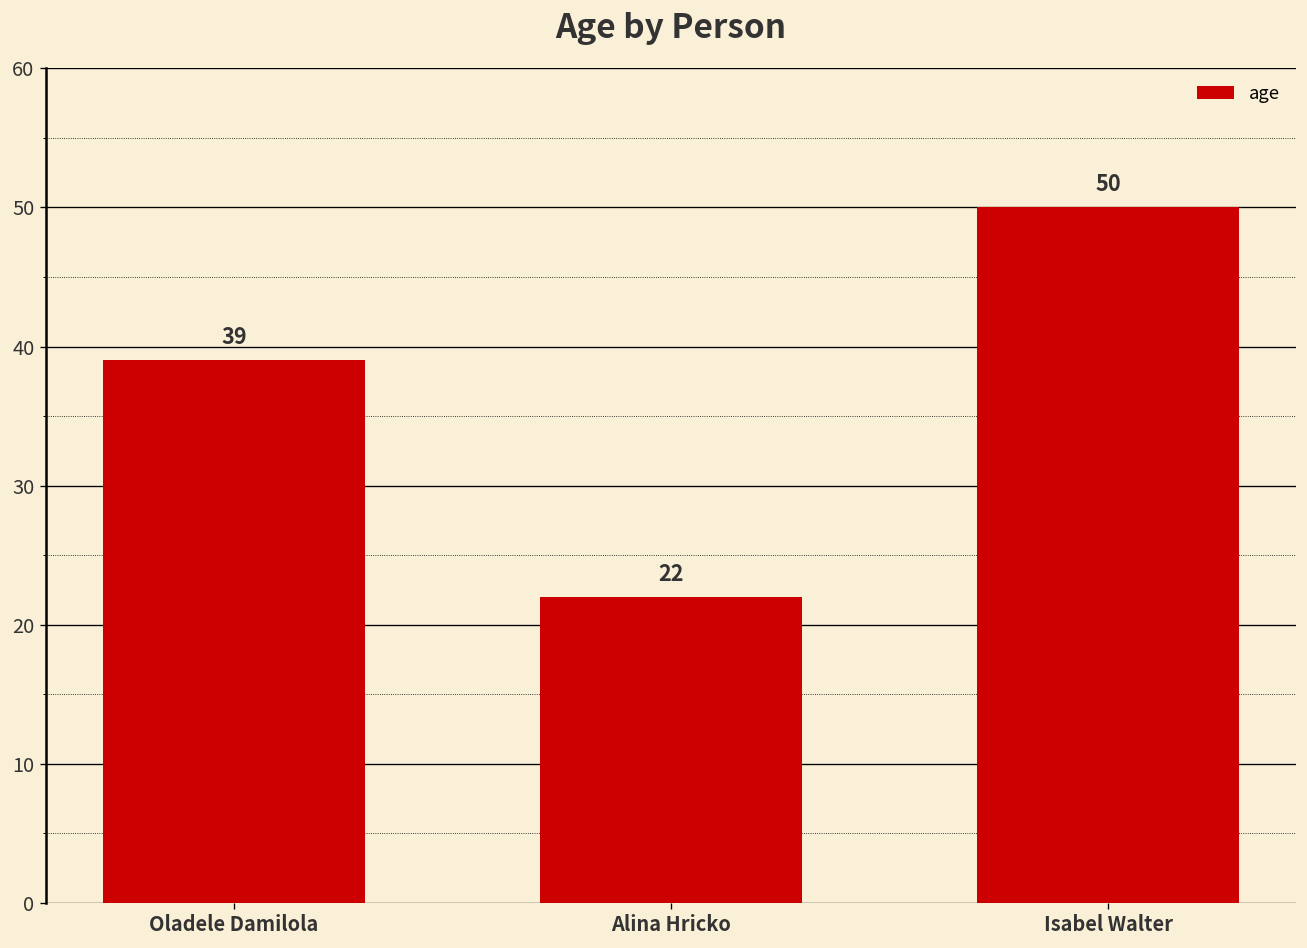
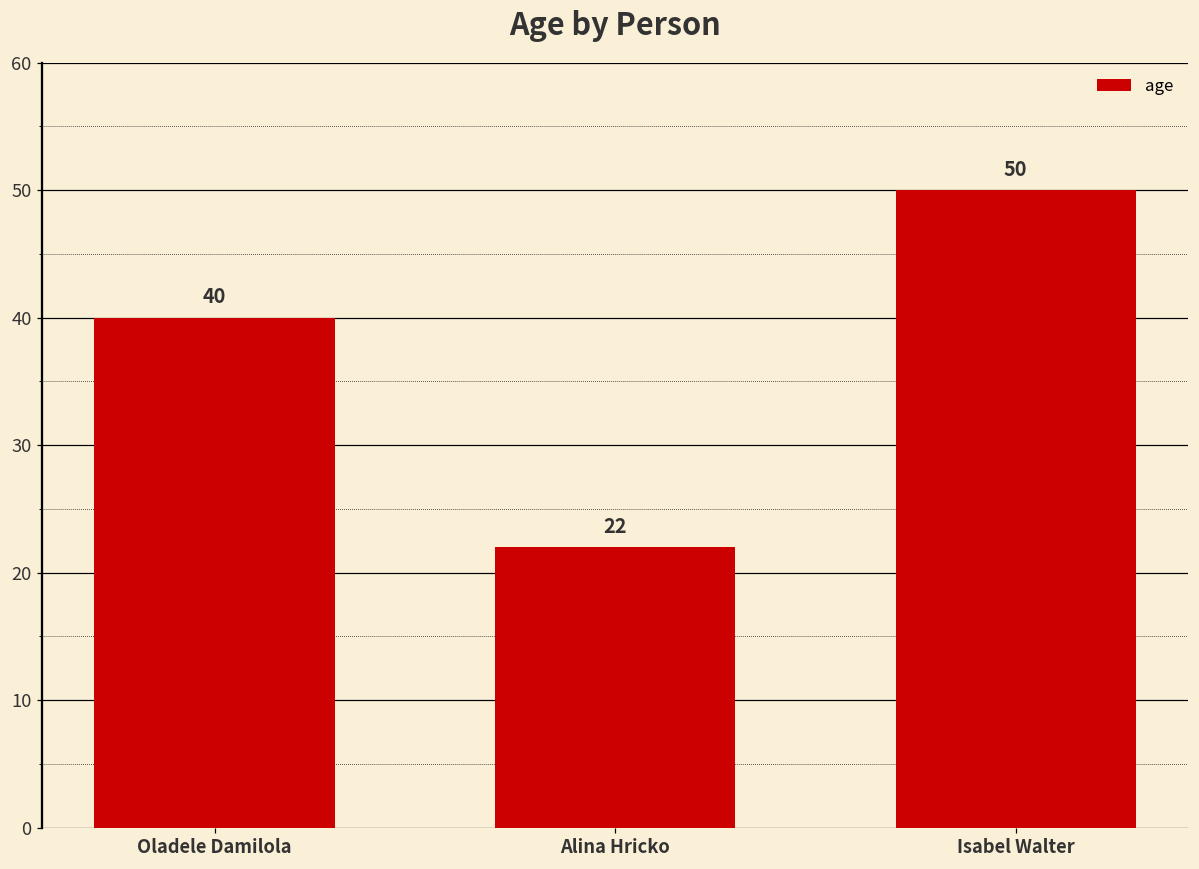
  {
-   "Oladele Damilola": 39,
+   "Oladele Damilola": 40,
    "Alina Hricko": 22,
    "Isabel Walter": 50
  }
